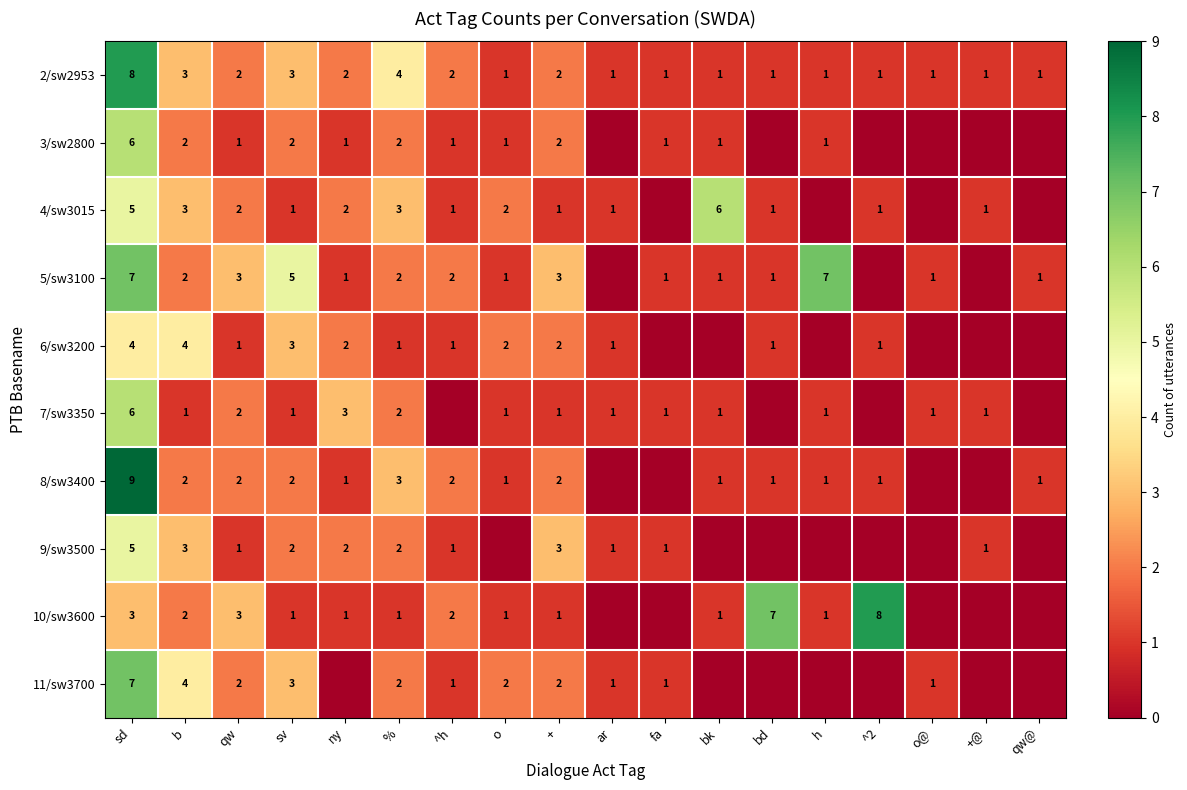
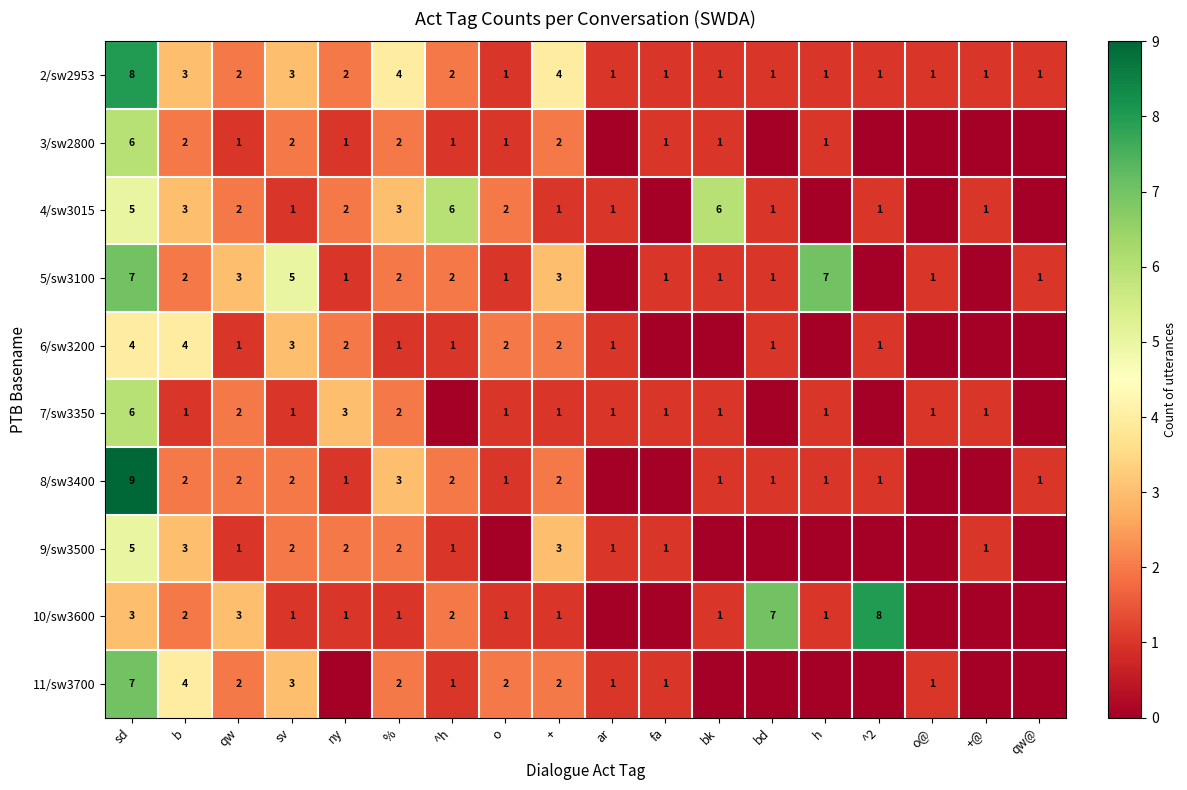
  {
    "2/sw2953": {
      "sd": 8,
      "b": 3,
      "qw": 2,
      "sv": 3,
      "ny": 2,
      "%": 4,
      "^h": 2,
      "o": 1,
-     "+": 2,
+     "+": 4,
      "ar": 1,
      "fa": 1,
      "bk": 1,
      "bd": 1,
      "h": 1,
      "^2": 1,
      "o@": 1,
      "+@": 1,
      "qw@": 1
    },
    "3/sw2800": {
      "sd": 6,
      "b": 2,
      "qw": 1,
      "sv": 2,
      "ny": 1,
      "%": 2,
      "^h": 1,
      "o": 1,
      "+": 2,
      "fa": 1,
      "bk": 1,
      "h": 1
    },
    "4/sw3015": {
      "sd": 5,
      "b": 3,
      "qw": 2,
      "sv": 1,
      "ny": 2,
      "%": 3,
-     "^h": 1,
+     "^h": 6,
      "o": 2,
      "+": 1,
      "ar": 1,
      "bk": 6,
      "bd": 1,
      "^2": 1,
      "+@": 1
    },
    "5/sw3100": {
      "sd": 7,
      "b": 2,
      "qw": 3,
      "sv": 5,
      "ny": 1,
      "%": 2,
      "^h": 2,
      "o": 1,
      "+": 3,
      "fa": 1,
      "bk": 1,
      "bd": 1,
      "h": 7,
      "o@": 1,
      "qw@": 1
    },
    "6/sw3200": {
      "sd": 4,
      "b": 4,
      "qw": 1,
      "sv": 3,
      "ny": 2,
      "%": 1,
      "^h": 1,
      "o": 2,
      "+": 2,
      "ar": 1,
      "bd": 1,
      "^2": 1
    },
    "7/sw3350": {
      "sd": 6,
      "b": 1,
      "qw": 2,
      "sv": 1,
      "ny": 3,
      "%": 2,
      "o": 1,
      "+": 1,
      "ar": 1,
      "fa": 1,
      "bk": 1,
      "h": 1,
      "o@": 1,
      "+@": 1
    },
    "8/sw3400": {
      "sd": 9,
      "b": 2,
      "qw": 2,
      "sv": 2,
      "ny": 1,
      "%": 3,
      "^h": 2,
      "o": 1,
      "+": 2,
      "bk": 1,
      "bd": 1,
      "h": 1,
      "^2": 1,
      "qw@": 1
    },
    "9/sw3500": {
      "sd": 5,
      "b": 3,
      "qw": 1,
      "sv": 2,
      "ny": 2,
      "%": 2,
      "^h": 1,
      "+": 3,
      "ar": 1,
      "fa": 1,
      "+@": 1
    },
    "10/sw3600": {
      "sd": 3,
      "b": 2,
      "qw": 3,
      "sv": 1,
      "ny": 1,
      "%": 1,
      "^h": 2,
      "o": 1,
      "+": 1,
      "bk": 1,
      "bd": 7,
      "h": 1,
      "^2": 8
    },
    "11/sw3700": {
      "sd": 7,
      "b": 4,
      "qw": 2,
      "sv": 3,
      "%": 2,
      "^h": 1,
      "o": 2,
      "+": 2,
      "ar": 1,
      "fa": 1,
      "o@": 1
    }
  }
